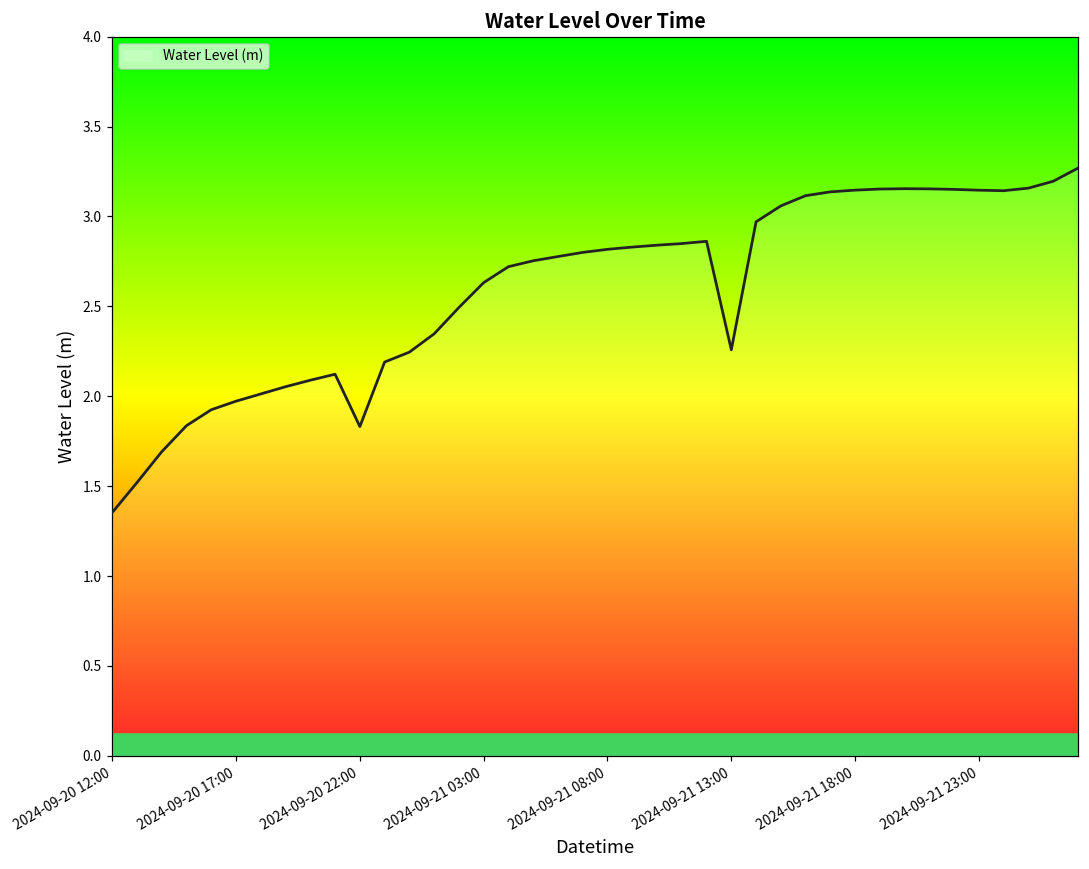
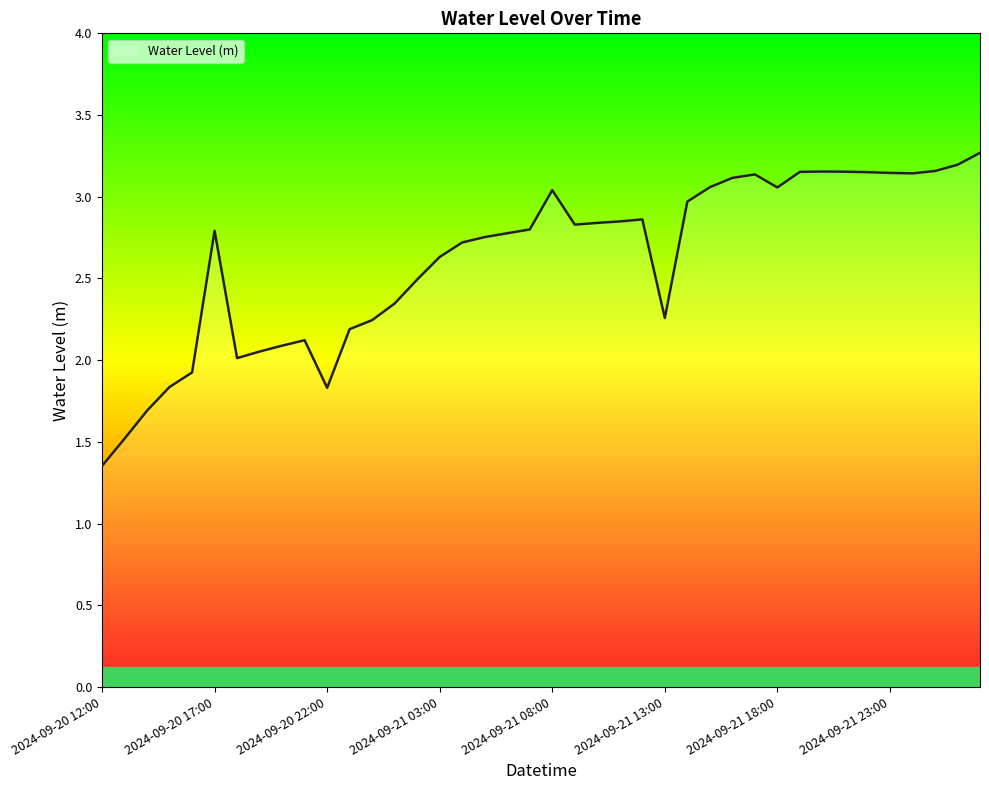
  {
    "2024-09-20 12:00": 1.35,
-   "2024-09-20 17:00": 1.97,
+   "2024-09-20 17:00": 2.79,
    "2024-09-20 22:00": 1.83,
    "2024-09-21 03:00": 2.63,
-   "2024-09-21 08:00": 2.82,
+   "2024-09-21 08:00": 3.04,
    "2024-09-21 13:00": 2.26,
-   "2024-09-21 18:00": 3.15,
+   "2024-09-21 18:00": 3.06,
    "2024-09-21 23:00": 3.15
  }
